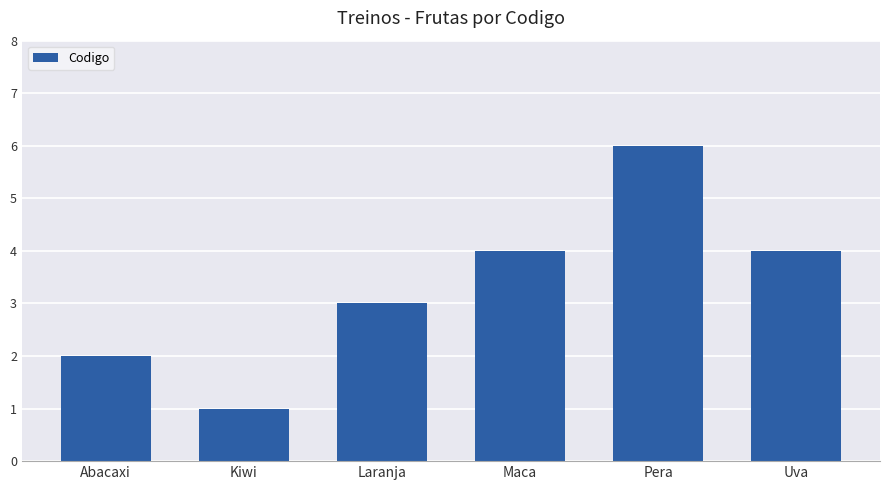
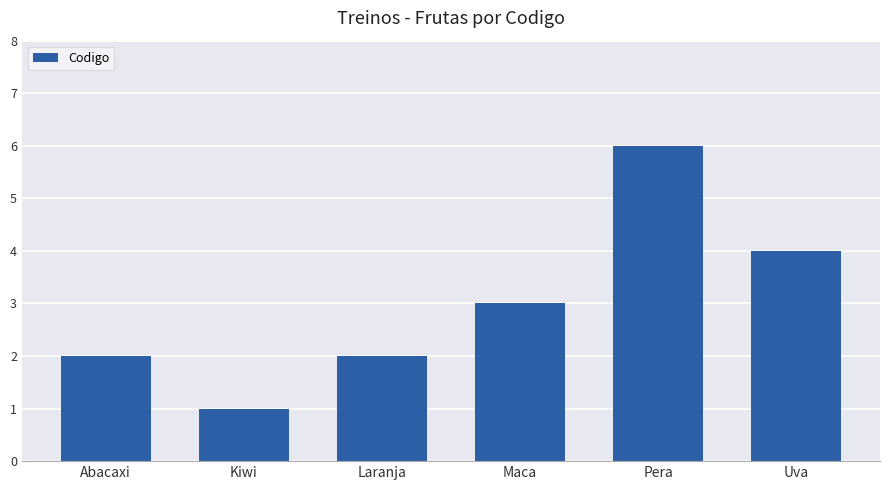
  {
    "Abacaxi": 2,
    "Kiwi": 1,
-   "Laranja": 3,
-   "Maca": 4,
+   "Laranja": 2,
+   "Maca": 3,
    "Pera": 6,
    "Uva": 4
  }
